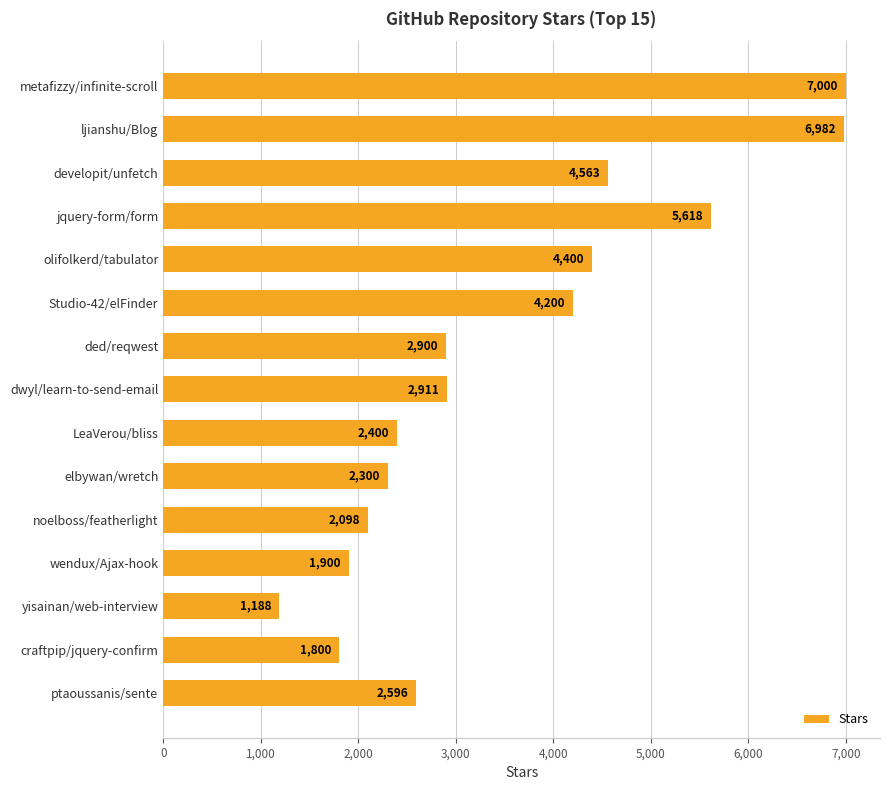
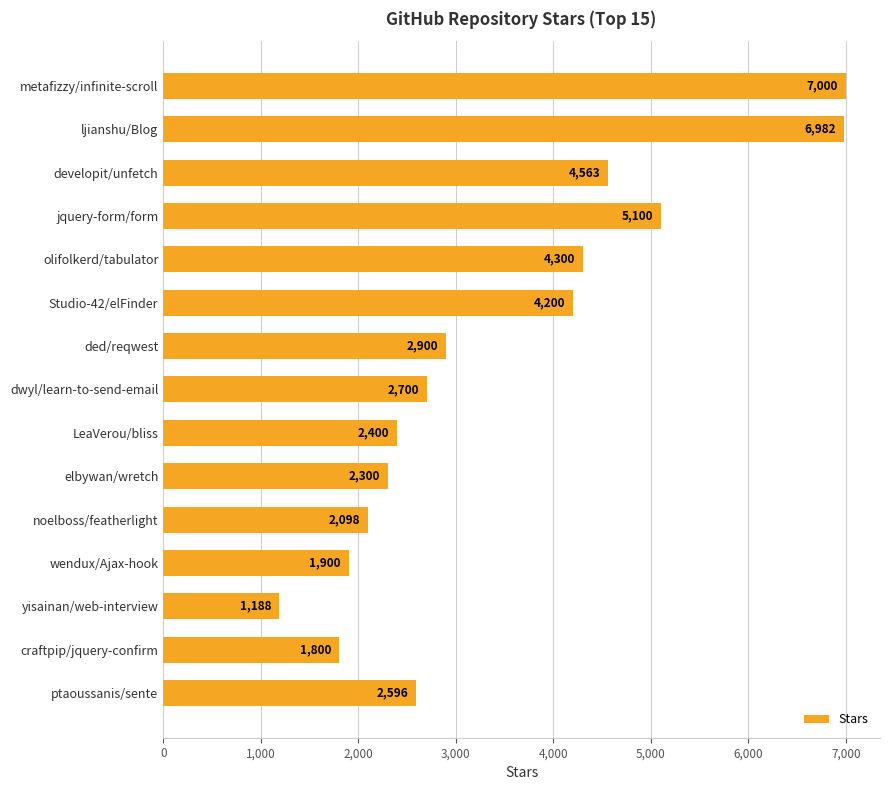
  {
    "metafizzy/infinite-scroll": "7,000",
    "ljianshu/Blog": "6,982",
    "developit/unfetch": "4,563",
-   "jquery-form/form": "5,618",
-   "olifolkerd/tabulator": "4,400",
+   "jquery-form/form": "5,100",
+   "olifolkerd/tabulator": "4,300",
    "Studio-42/elFinder": "4,200",
    "ded/reqwest": "2,900",
-   "dwyl/learn-to-send-email": "2,911",
+   "dwyl/learn-to-send-email": "2,700",
    "LeaVerou/bliss": "2,400",
    "elbywan/wretch": "2,300",
    "noelboss/featherlight": "2,098",
    "wendux/Ajax-hook": "1,900",
    "yisainan/web-interview": "1,188",
    "craftpip/jquery-confirm": "1,800",
    "ptaoussanis/sente": "2,596"
  }
